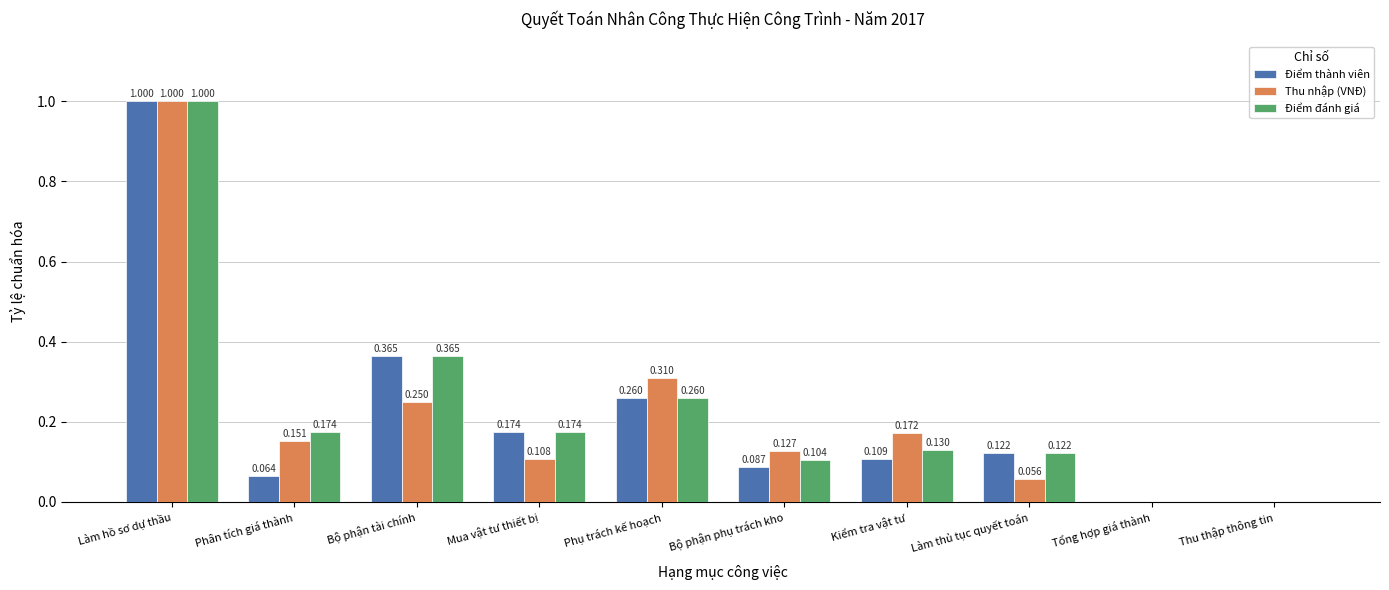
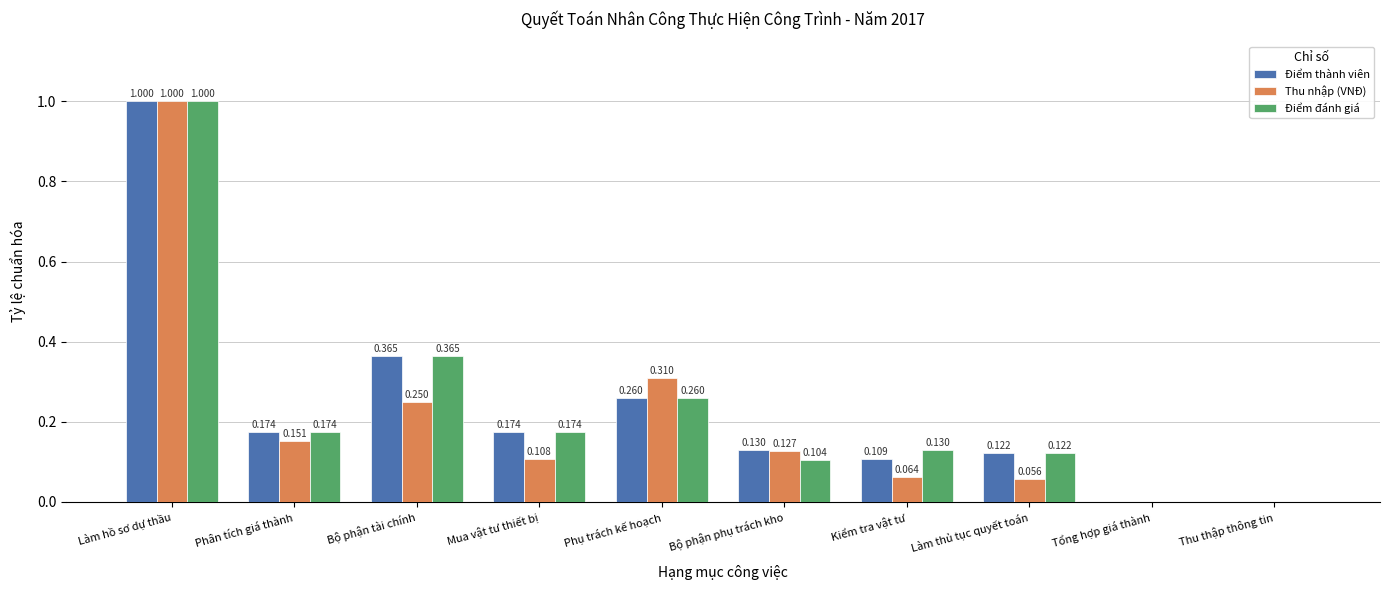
  {
    "Điểm thành viên": {
      "Làm hồ sơ dự thầu": 1.000,
-     "Phân tích giá thành": 0.064,
+     "Phân tích giá thành": 0.174,
      "Bộ phận tài chính": 0.365,
      "Mua vật tư thiết bị": 0.174,
      "Phụ trách kế hoạch": 0.260,
-     "Bộ phận phụ trách kho": 0.087,
+     "Bộ phận phụ trách kho": 0.130,
      "Kiểm tra vật tư": 0.109,
      "Làm thủ tục quyết toán": 0.122
    },
    "Thu nhập (VNĐ)": {
      "Làm hồ sơ dự thầu": 1.000,
      "Phân tích giá thành": 0.151,
      "Bộ phận tài chính": 0.250,
      "Mua vật tư thiết bị": 0.108,
      "Phụ trách kế hoạch": 0.310,
      "Bộ phận phụ trách kho": 0.127,
-     "Kiểm tra vật tư": 0.172,
+     "Kiểm tra vật tư": 0.064,
      "Làm thủ tục quyết toán": 0.056
    },
    "Điểm đánh giá": {
      "Làm hồ sơ dự thầu": 1.000,
      "Phân tích giá thành": 0.174,
      "Bộ phận tài chính": 0.365,
      "Mua vật tư thiết bị": 0.174,
      "Phụ trách kế hoạch": 0.260,
      "Bộ phận phụ trách kho": 0.104,
      "Kiểm tra vật tư": 0.130,
      "Làm thủ tục quyết toán": 0.122
    }
  }
